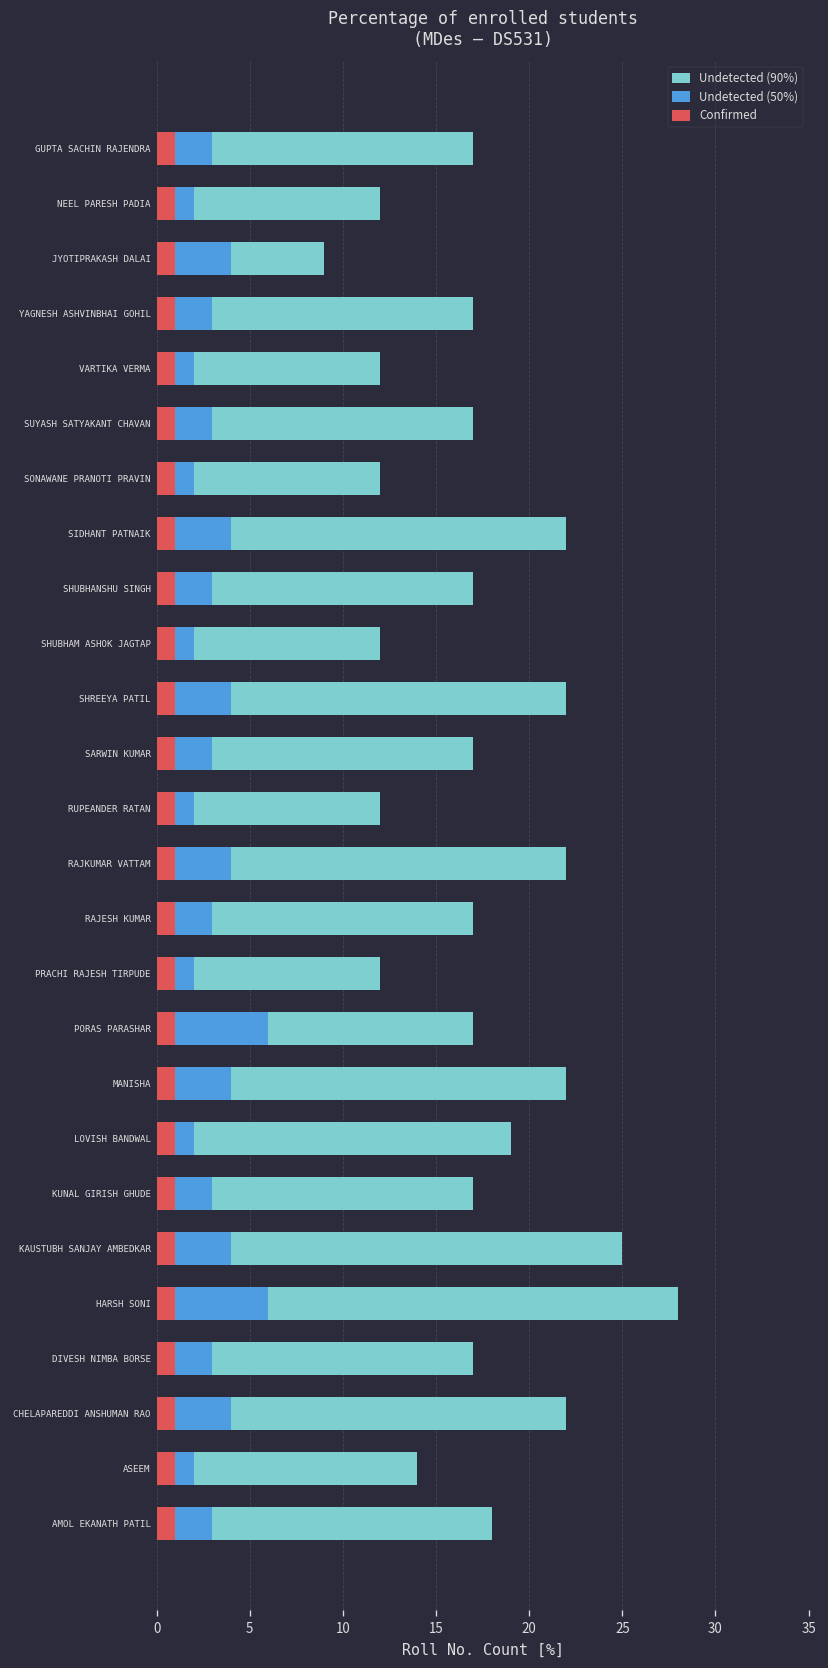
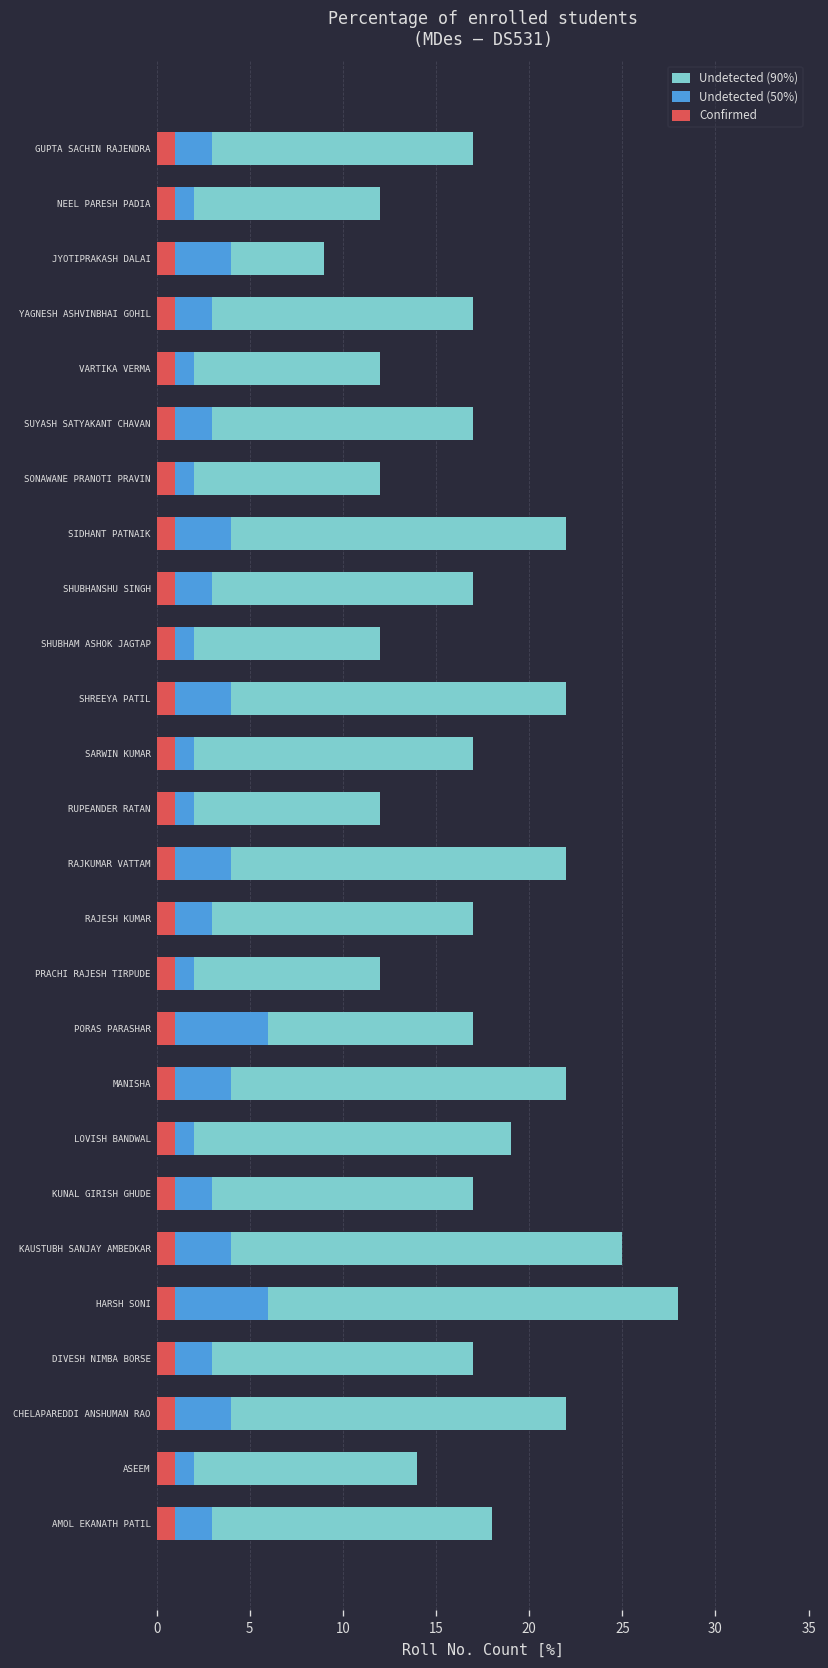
  {
    "Undetected (90%)": {
      "GUPTA SACHIN RAJENDRA": 17,
      "NEEL PARESH PADIA": 12,
      "JYOTIPRAKASH DALAI": 9,
      "YAGNESH ASHVINBHAI GOHIL": 17,
      "VARTIKA VERMA": 12,
      "SUYASH SATYAKANT CHAVAN": 17,
      "SONAWANE PRANOTI PRAVIN": 12,
      "SIDHANT PATNAIK": 22,
      "SHUBHANSHU SINGH": 17,
      "SHUBHAM ASHOK JAGTAP": 12,
      "SHREEYA PATIL": 22,
      "SARWIN KUMAR": 17,
      "RUPEANDER RATAN": 12,
      "RAJKUMAR VATTAM": 22,
      "RAJESH KUMAR": 17,
      "PRACHI RAJESH TIRPUDE": 12,
      "PORAS PARASHAR": 17,
      "MANISHA": 22,
      "LOVISH BANDWAL": 19,
      "KUNAL GIRISH GHUDE": 17,
      "KAUSTUBH SANJAY AMBEDKAR": 25,
      "HARSH SONI": 28,
      "DIVESH NIMBA BORSE": 17,
      "CHELAPAREDDI ANSHUMAN RAO": 22,
      "ASEEM": 14,
      "AMOL EKANATH PATIL": 18
    },
    "Undetected (50%)": {
-     "SARWIN KUMAR": 3
+     "SARWIN KUMAR": 2
    }
  }
